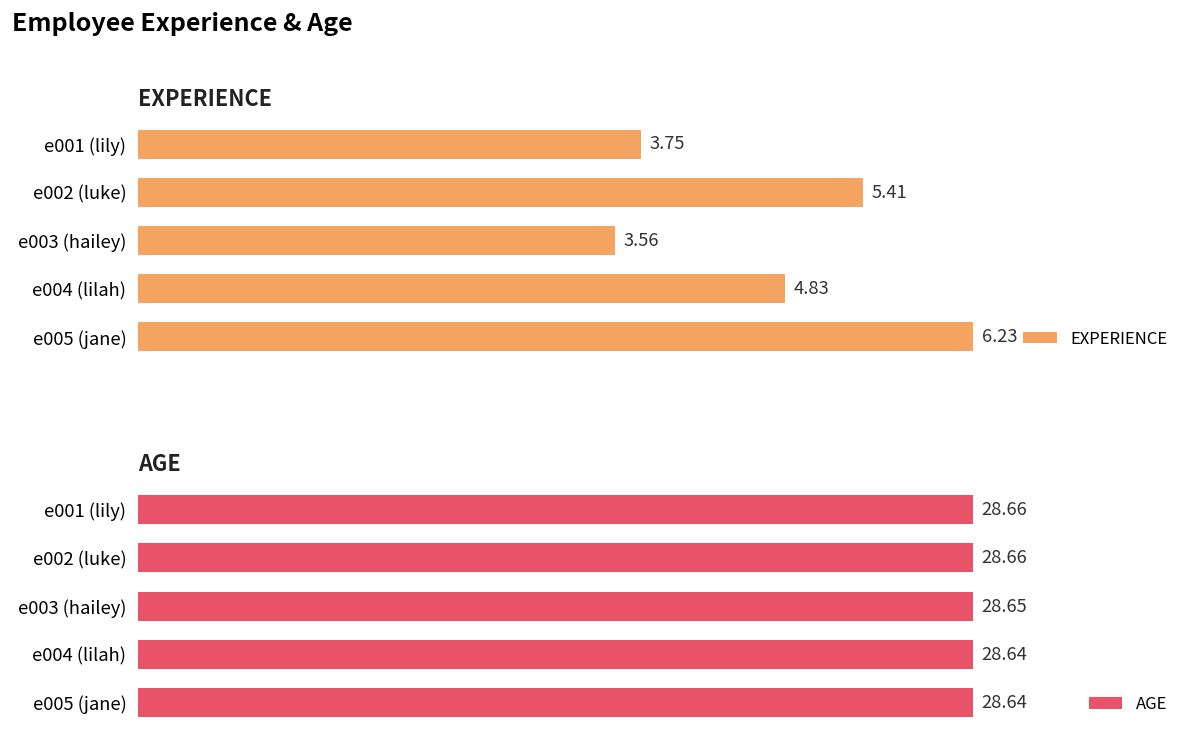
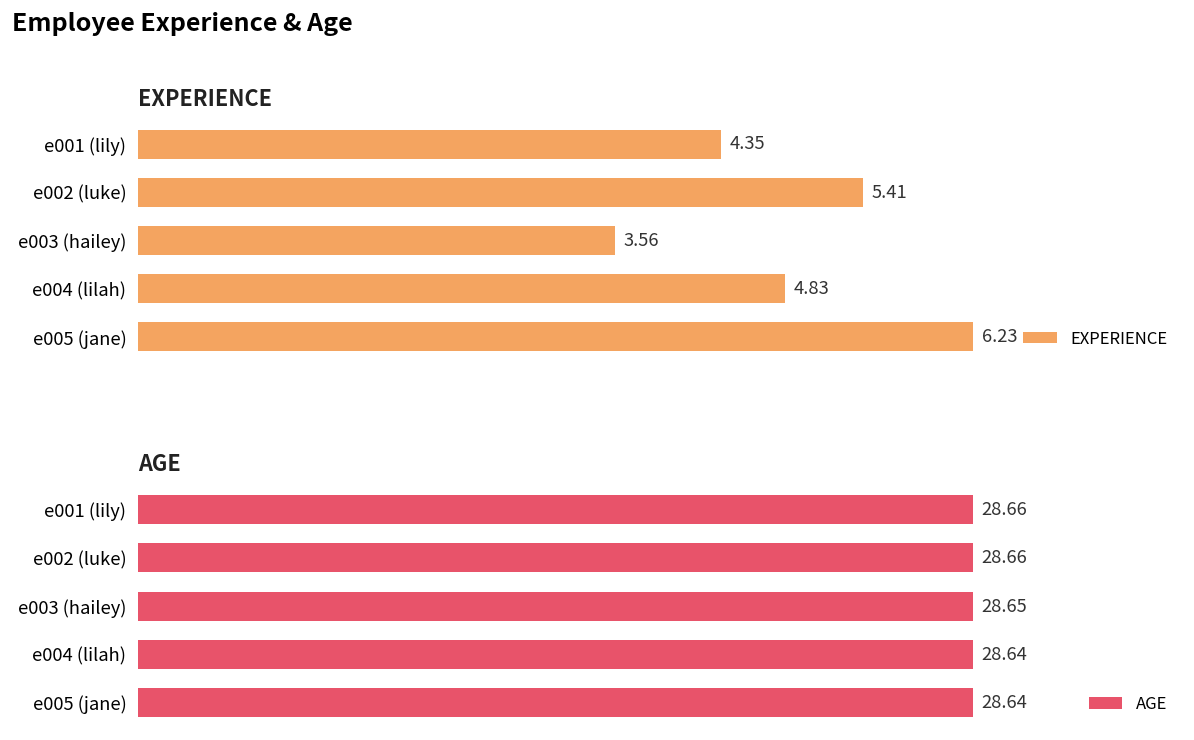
  {
    "EXPERIENCE": {
-     "e001 (lily)": 3.75,
+     "e001 (lily)": 4.35,
      "e002 (luke)": 5.41,
      "e003 (hailey)": 3.56,
      "e004 (lilah)": 4.83,
      "e005 (jane)": 6.23
    },
    "AGE": {
      "e001 (lily)": 28.66,
      "e002 (luke)": 28.66,
      "e003 (hailey)": 28.65,
      "e004 (lilah)": 28.64,
      "e005 (jane)": 28.64
    }
  }
